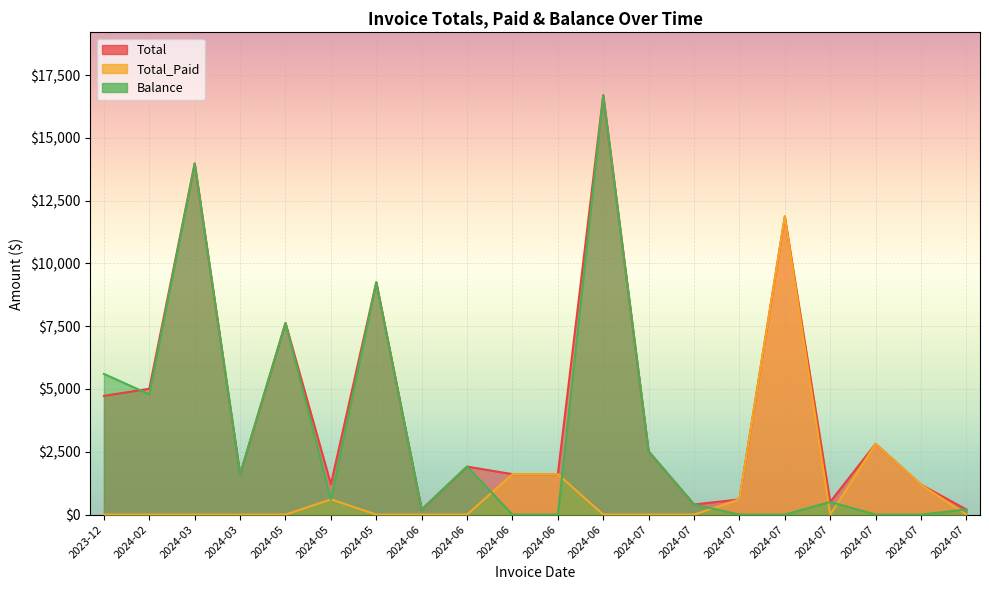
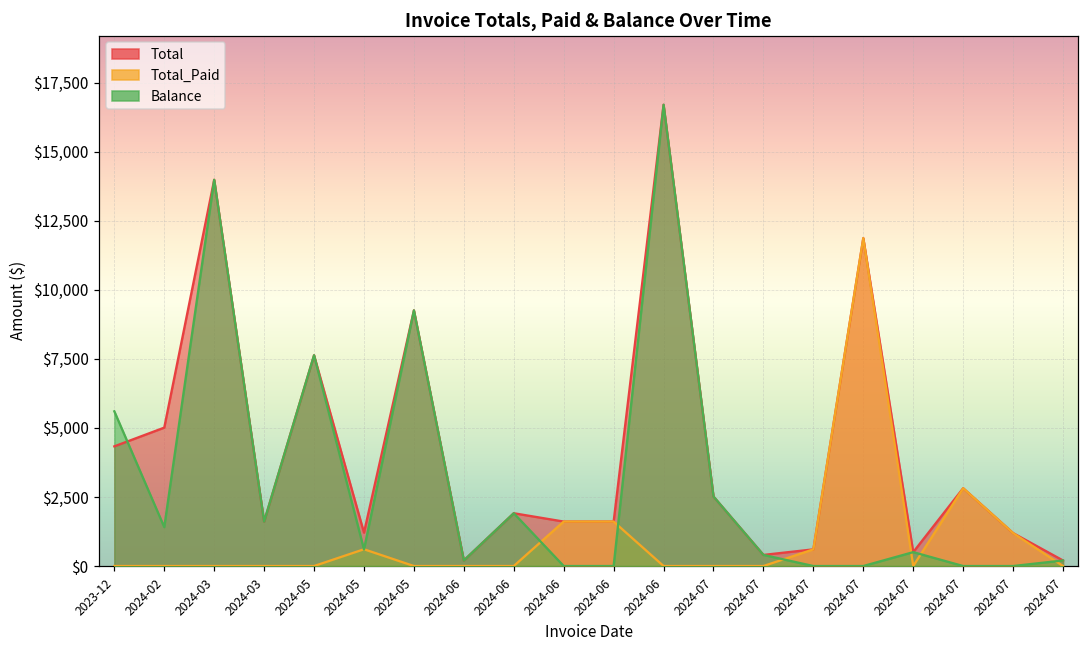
  {
    "Total": {
-     "2023-12": "$4,700",
+     "2023-12": "$4,300",
      "2024-02": "$5,000"
    },
    "Total_Paid": {
      "2023-12": "$0",
      "2024-02": "$0"
    },
    "Balance": {
      "2023-12": "$5,600",
-     "2024-02": "$4,800"
+     "2024-02": "$1,400"
    }
  }
